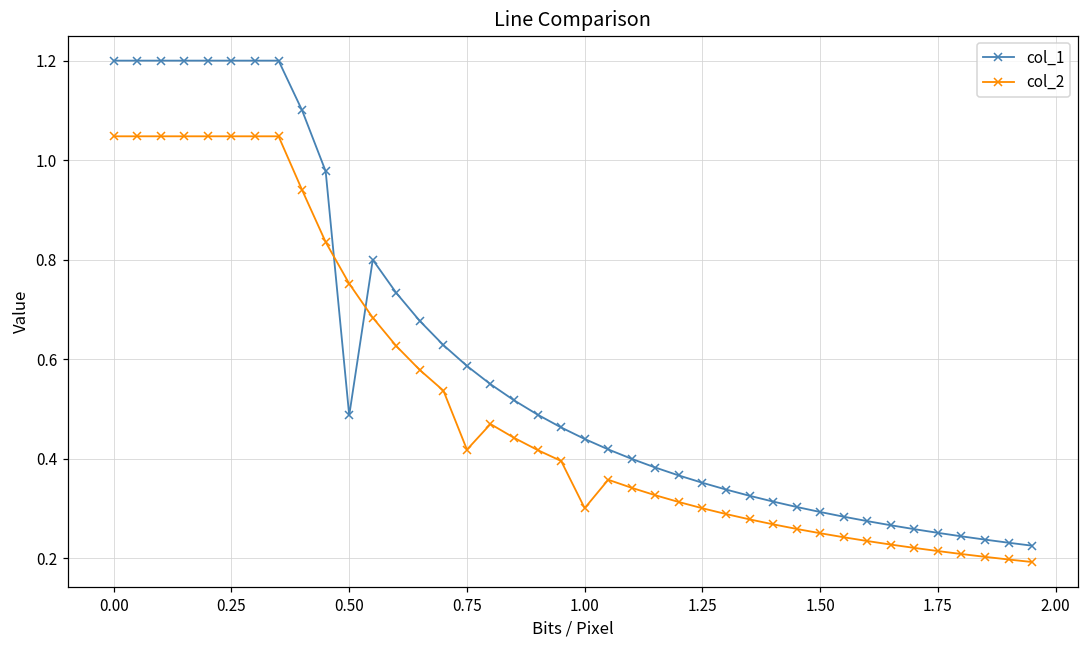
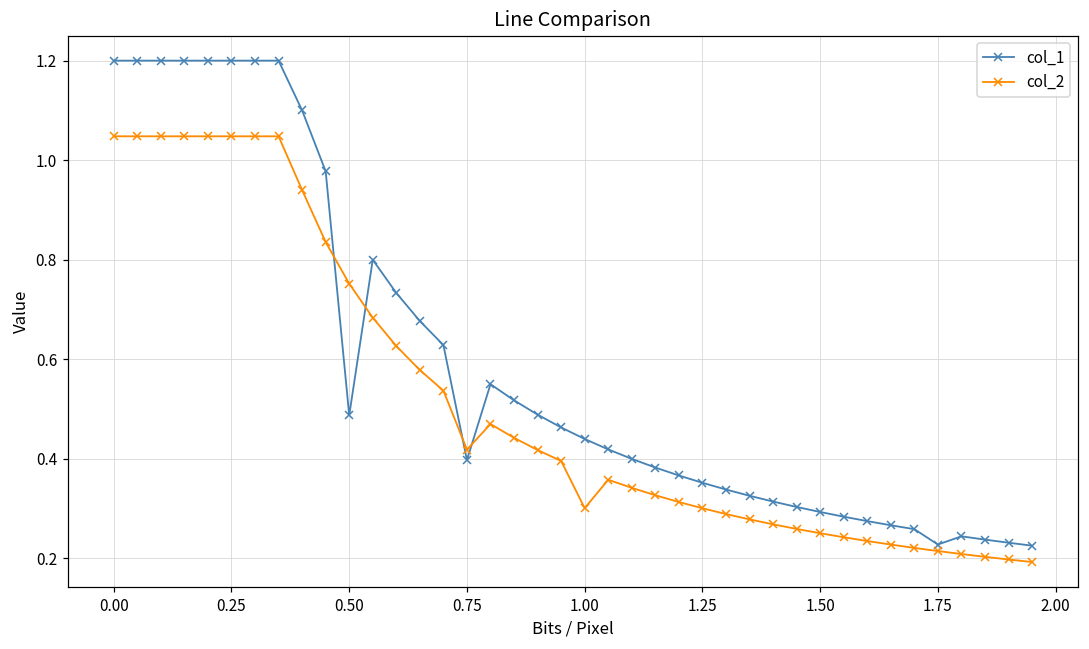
  {
    "col_1": {
      "0.00": 1.20,
      "0.25": 1.20,
      "0.50": 0.49,
-     "0.75": 0.59,
+     "0.75": 0.40,
      "1.00": 0.44,
      "1.25": 0.35,
      "1.50": 0.29,
-     "1.75": 0.25
+     "1.75": 0.23
    },
    "col_2": {
      "0.00": 1.05,
      "0.25": 1.05,
      "0.50": 0.75,
      "0.75": 0.42,
      "1.00": 0.30,
      "1.25": 0.30,
      "1.50": 0.25,
      "1.75": 0.21
    }
  }
